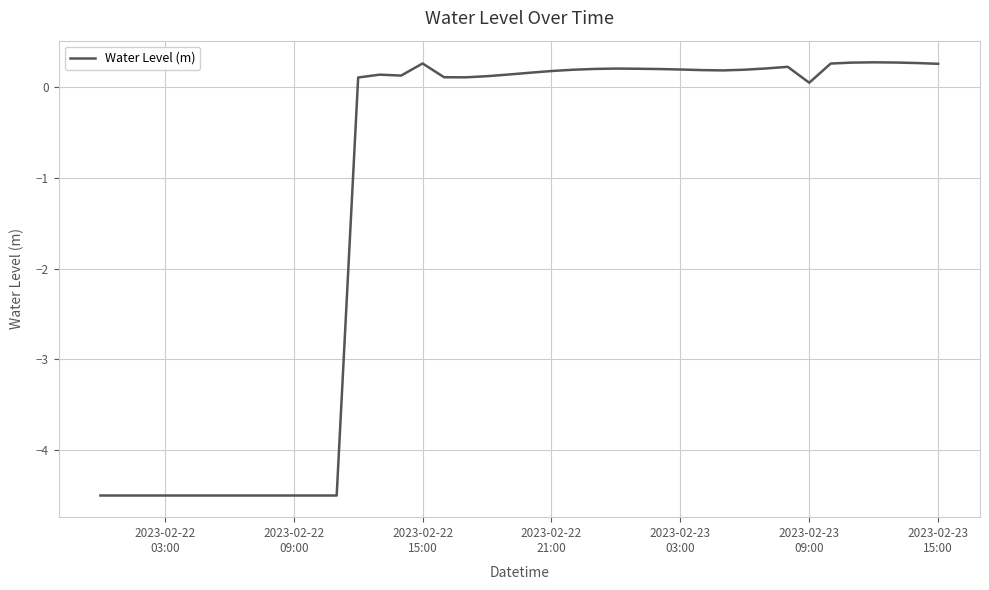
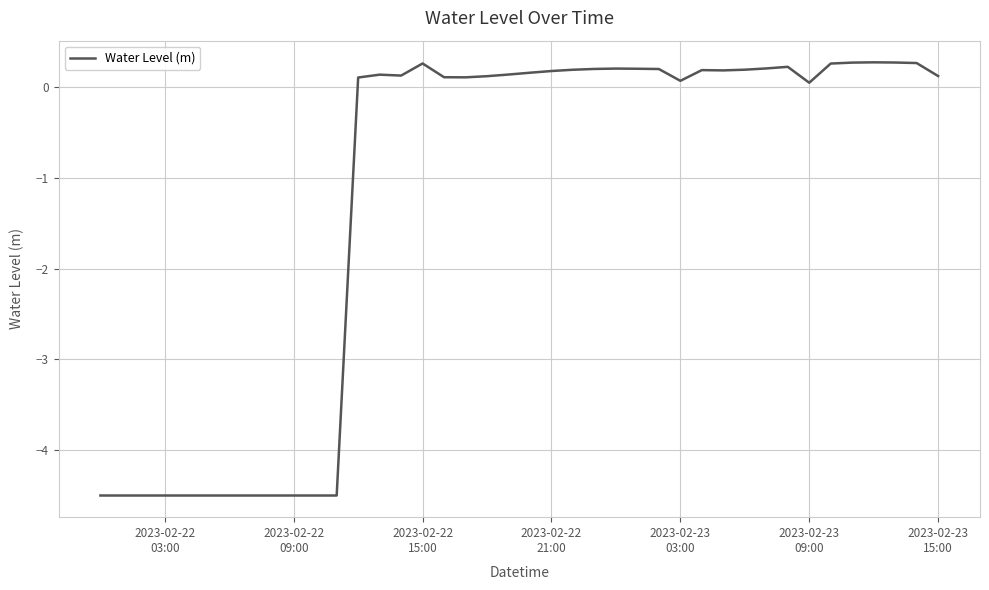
  {
    "2023-02-22 03:00": -4.5,
    "2023-02-22 09:00": -4.5,
    "2023-02-22 15:00": 0.3,
    "2023-02-22 21:00": 0.2,
-   "2023-02-23 03:00": 0.2,
+   "2023-02-23 03:00": 0.1,
    "2023-02-23 09:00": 0.0,
-   "2023-02-23 15:00": 0.3
+   "2023-02-23 15:00": 0.1
  }
